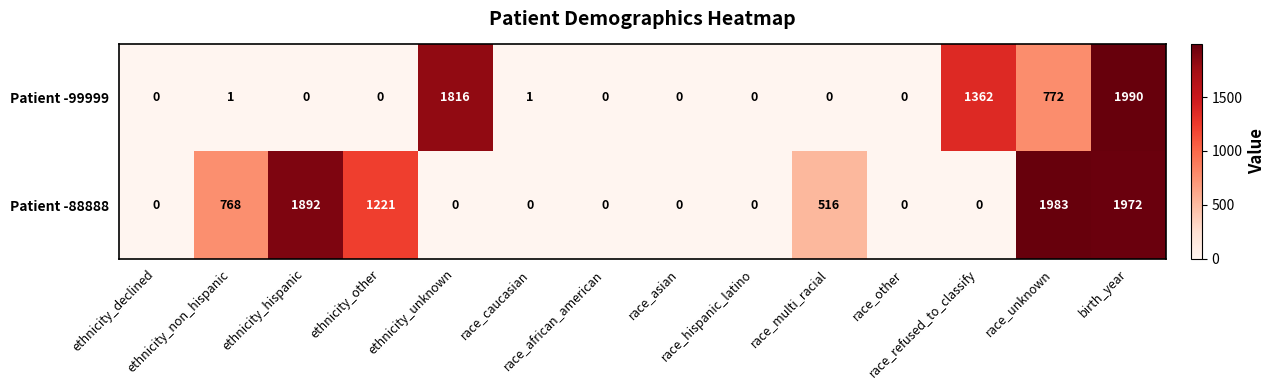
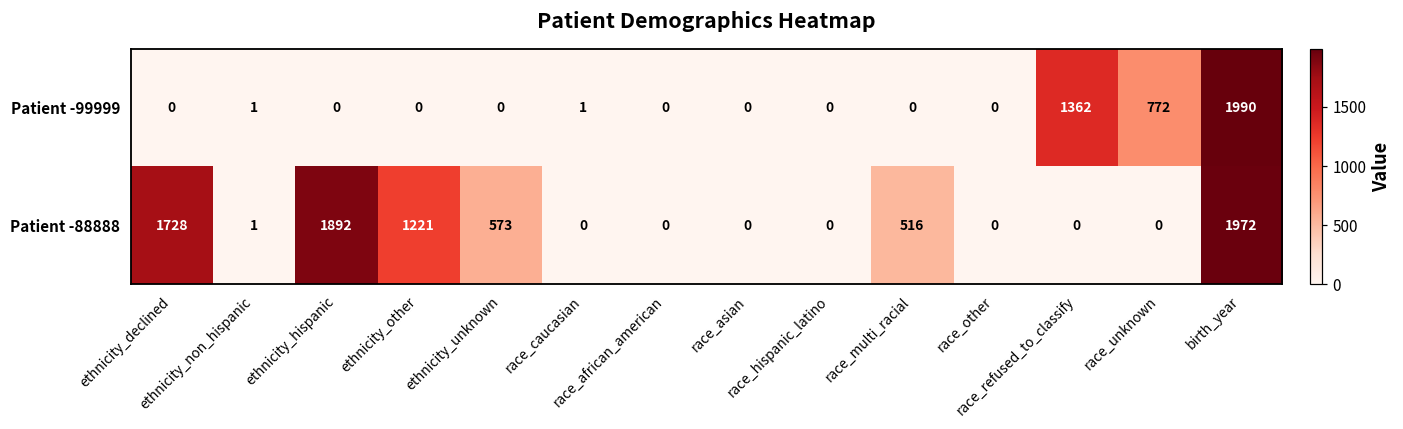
  {
    "Patient -99999": {
      "ethnicity_declined": 0,
      "ethnicity_non_hispanic": 1,
      "ethnicity_hispanic": 0,
      "ethnicity_other": 0,
-     "ethnicity_unknown": 1816,
+     "ethnicity_unknown": 0,
      "race_caucasian": 1,
      "race_african_american": 0,
      "race_asian": 0,
      "race_hispanic_latino": 0,
      "race_multi_racial": 0,
      "race_other": 0,
      "race_refused_to_classify": 1362,
      "race_unknown": 772,
      "birth_year": 1990
    },
    "Patient -88888": {
-     "ethnicity_declined": 0,
-     "ethnicity_non_hispanic": 768,
+     "ethnicity_declined": 1728,
+     "ethnicity_non_hispanic": 1,
      "ethnicity_hispanic": 1892,
      "ethnicity_other": 1221,
-     "ethnicity_unknown": 0,
+     "ethnicity_unknown": 573,
      "race_caucasian": 0,
      "race_african_american": 0,
      "race_asian": 0,
      "race_hispanic_latino": 0,
      "race_multi_racial": 516,
      "race_other": 0,
      "race_refused_to_classify": 0,
-     "race_unknown": 1983,
+     "race_unknown": 0,
      "birth_year": 1972
    }
  }
